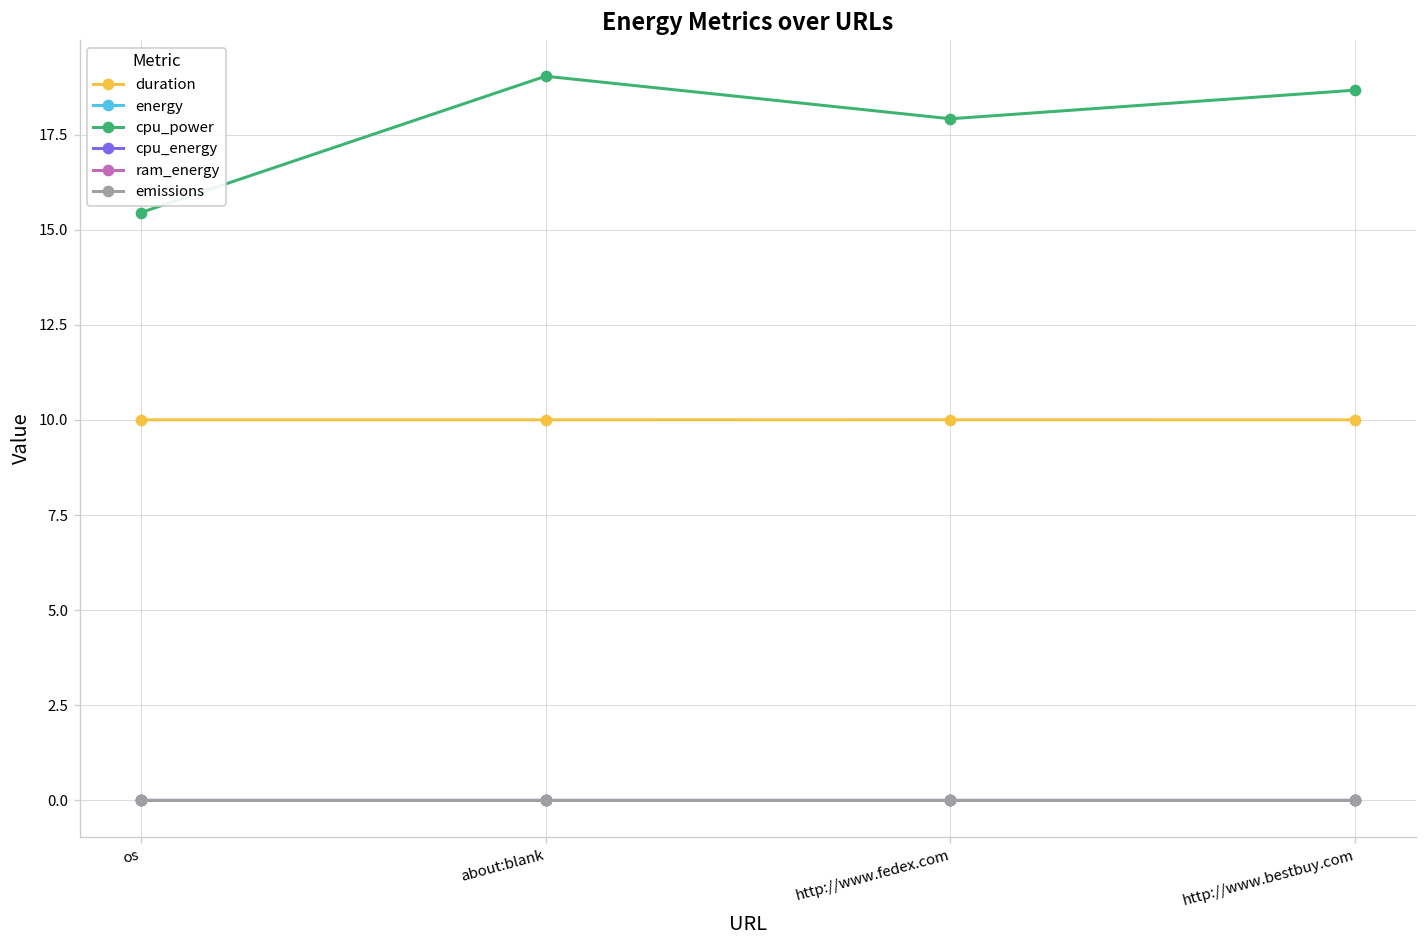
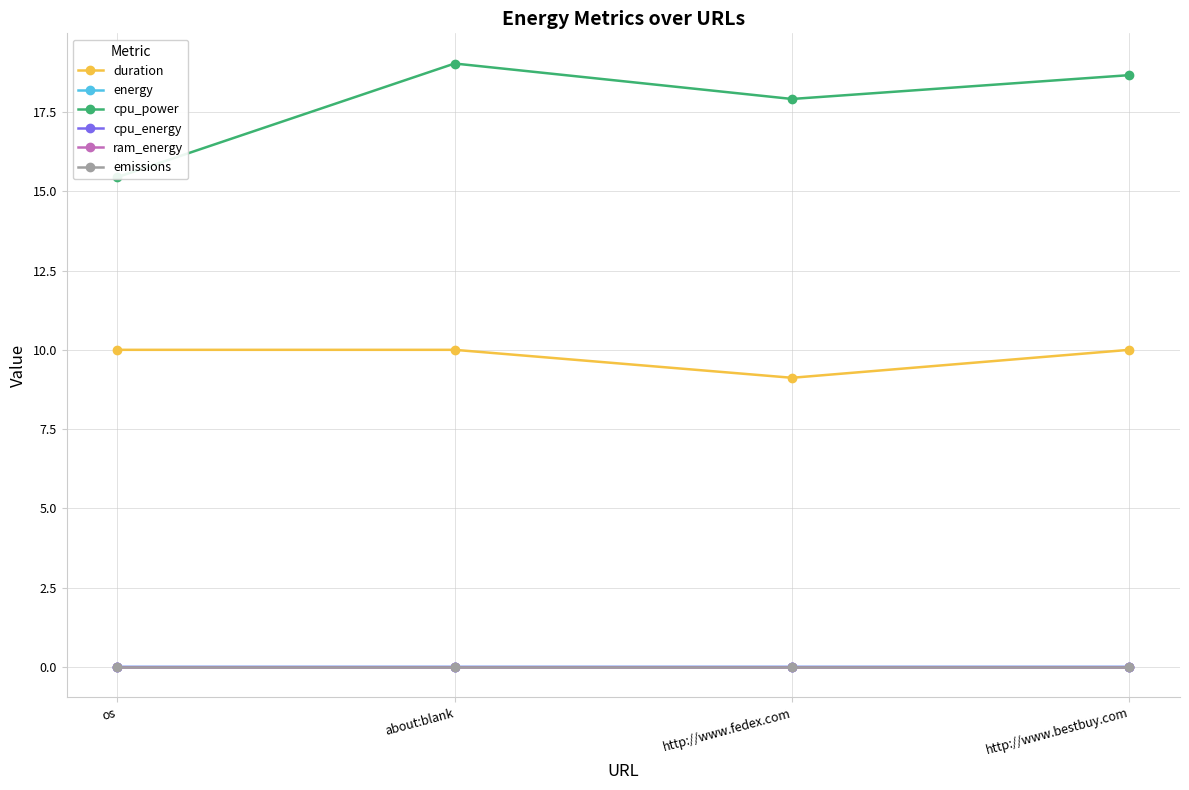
  {
    "duration": {
      "os": 10.0,
      "about:blank": 10.0,
-     "http://www.fedex.com": 10.0,
+     "http://www.fedex.com": 9.1,
      "http://www.bestbuy.com": 10.0
    },
    "emissions": {
      "os": 0.0,
      "about:blank": 0.0,
      "http://www.fedex.com": 0.0,
      "http://www.bestbuy.com": 0.0
    },
    "cpu_power": {
      "about:blank": 19.0,
      "http://www.fedex.com": 17.9,
      "http://www.bestbuy.com": 18.7
    }
  }
